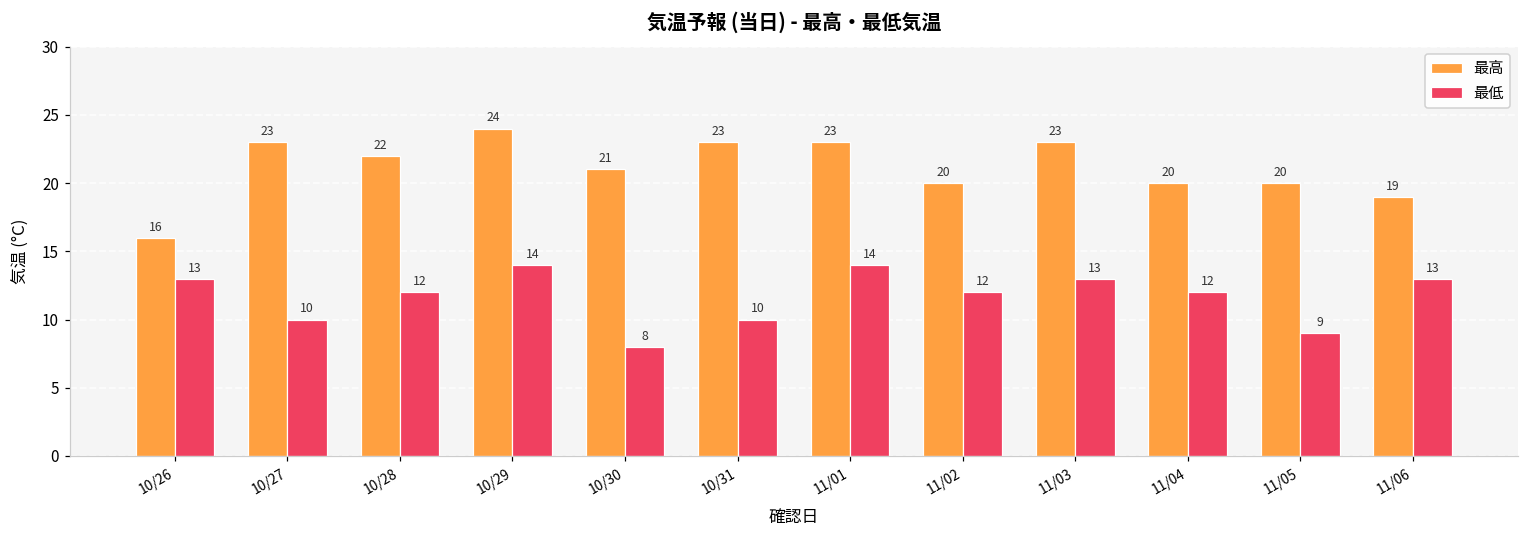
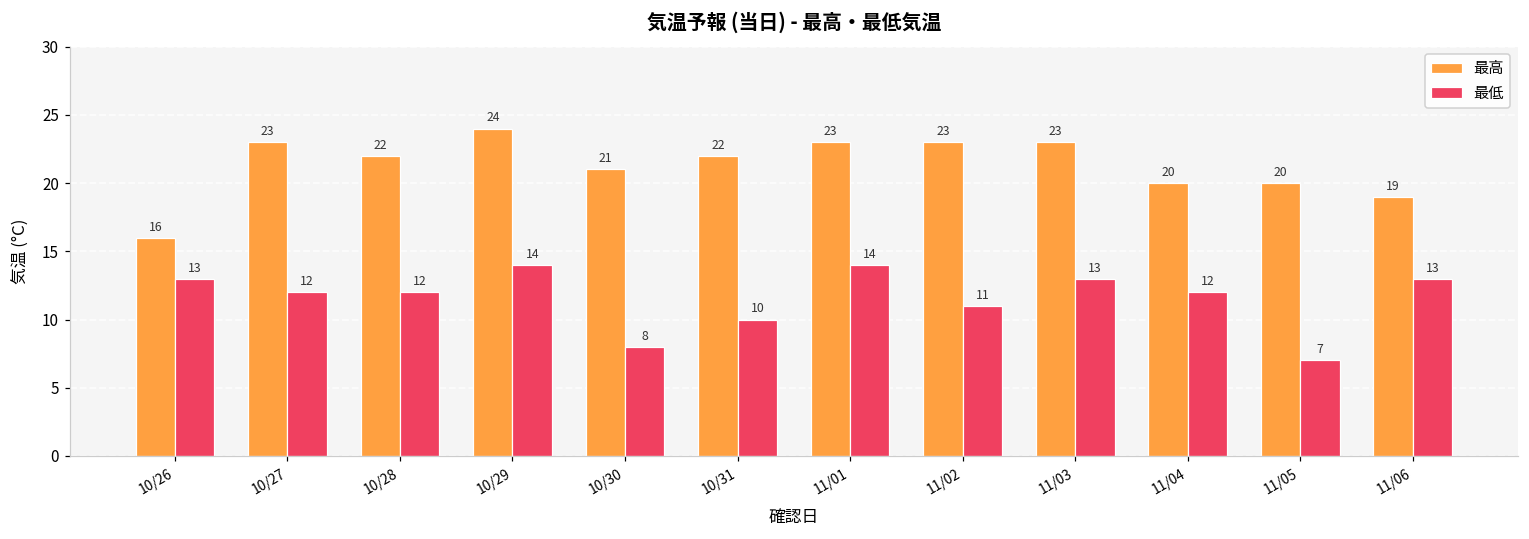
  {
    "最高": {
      "10/26": 16,
      "10/27": 23,
      "10/28": 22,
      "10/29": 24,
      "10/30": 21,
-     "10/31": 23,
+     "10/31": 22,
      "11/01": 23,
-     "11/02": 20,
+     "11/02": 23,
      "11/03": 23,
      "11/04": 20,
      "11/05": 20,
      "11/06": 19
    },
    "最低": {
      "10/26": 13,
-     "10/27": 10,
+     "10/27": 12,
      "10/28": 12,
      "10/29": 14,
      "10/30": 8,
      "10/31": 10,
      "11/01": 14,
-     "11/02": 12,
+     "11/02": 11,
      "11/03": 13,
      "11/04": 12,
-     "11/05": 9,
+     "11/05": 7,
      "11/06": 13
    }
  }
